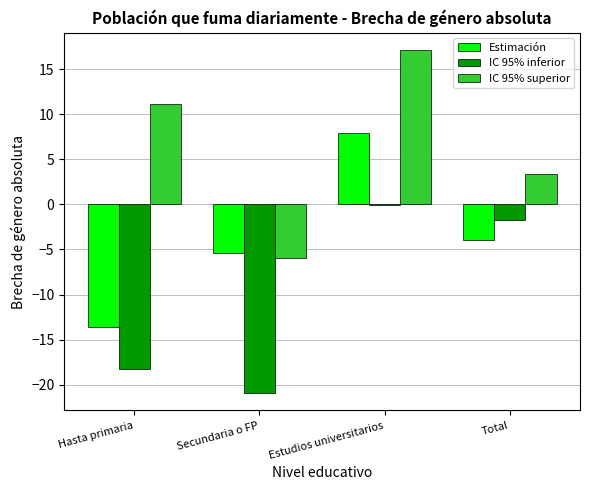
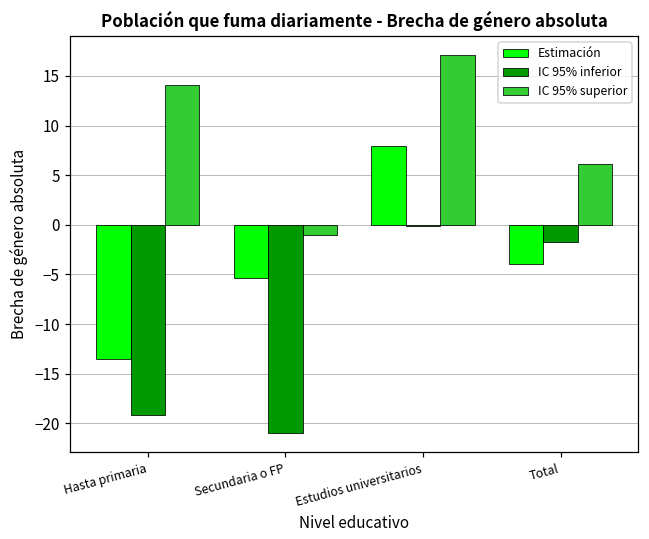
  {
    "Estimación": {
      "Hasta primaria": -14,
      "Secundaria o FP": -5,
      "Estudios universitarios": 8,
      "Total": -4
    },
    "IC 95% inferior": {
-     "Hasta primaria": -18,
+     "Hasta primaria": -19,
      "Secundaria o FP": -21,
      "Total": -2
    },
    "IC 95% superior": {
-     "Hasta primaria": 11,
-     "Secundaria o FP": -6,
+     "Hasta primaria": 14,
+     "Secundaria o FP": -1,
      "Estudios universitarios": 17,
-     "Total": 3
+     "Total": 6
    }
  }
